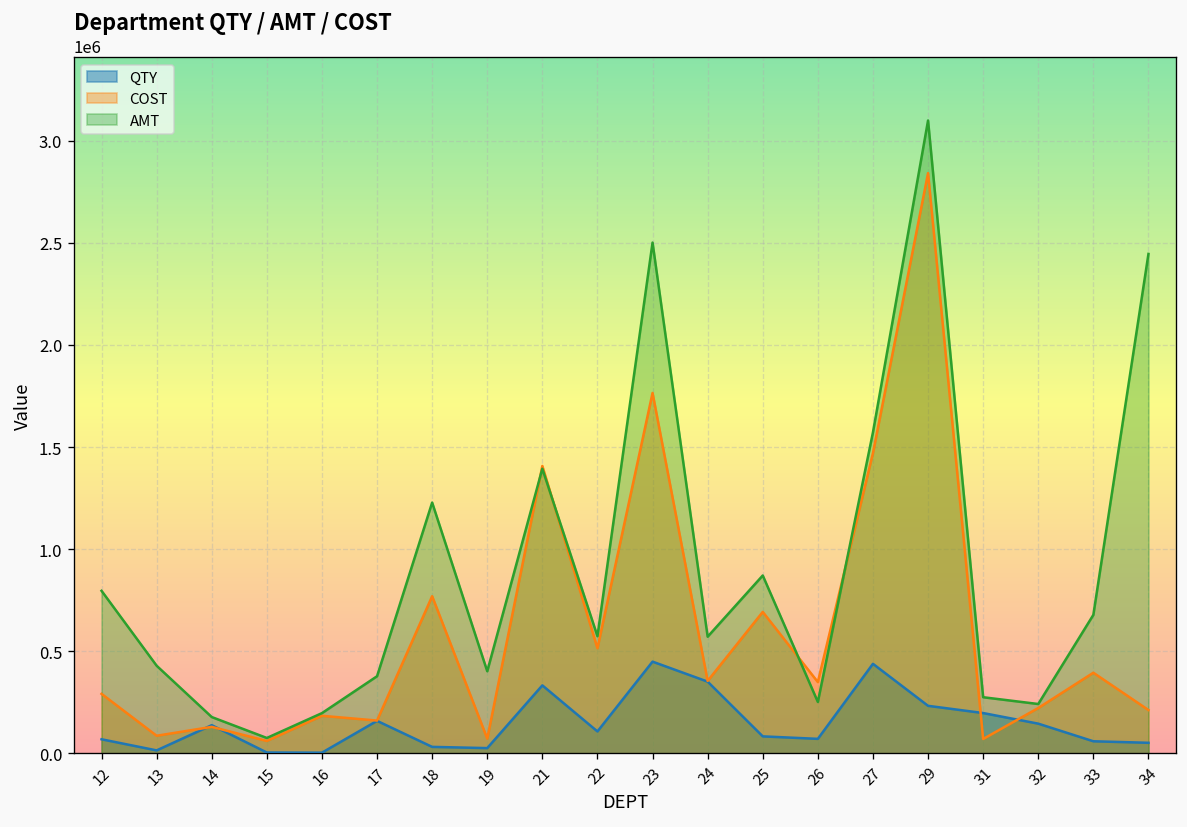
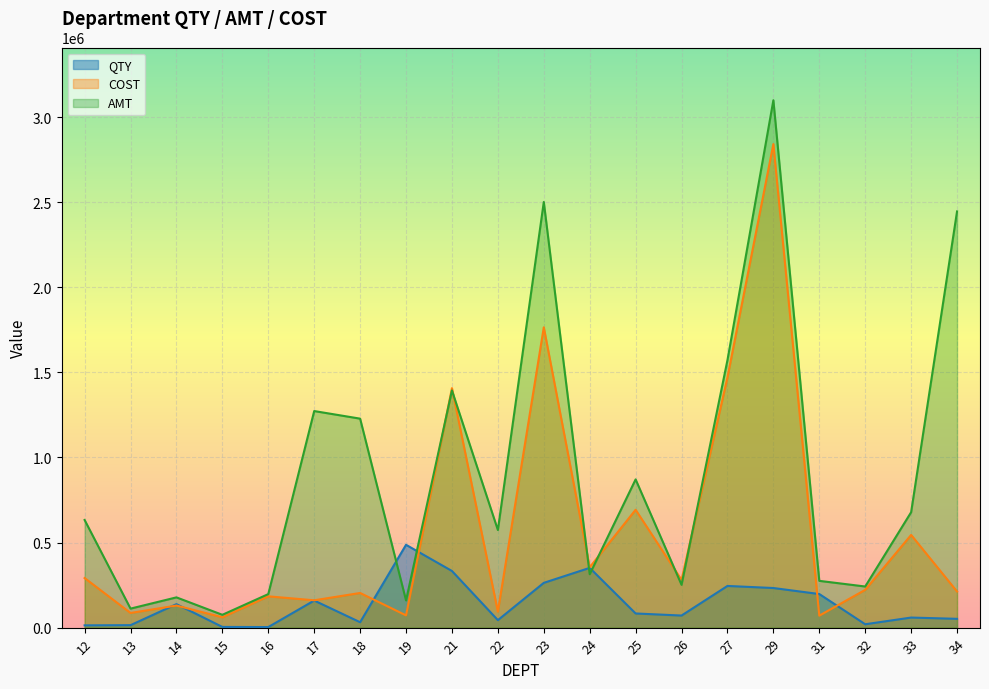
  {
    "QTY": {
-     "12": 70000,
+     "12": 10000,
      "13": 10000,
      "15": 0,
      "16": 0,
      "18": 30000,
-     "19": 30000,
+     "19": 490000,
      "21": 330000,
-     "22": 110000,
-     "23": 450000,
+     "22": 40000,
+     "23": 260000,
      "25": 80000,
      "26": 70000,
-     "27": 440000,
+     "27": 240000,
      "29": 230000,
      "31": 200000,
-     "32": 150000,
+     "32": 20000,
      "33": 60000,
      "34": 50000
    },
    "COST": {
      "12": 290000,
      "13": 90000,
-     "18": 770000,
+     "18": 200000,
      "19": 70000,
-     "22": 510000,
+     "22": 90000,
      "23": 1760000,
      "25": 690000,
-     "26": 350000,
+     "26": 280000,
      "27": 1470000,
      "29": 2840000,
      "31": 70000,
      "32": 220000,
-     "33": 390000,
+     "33": 540000,
      "34": 210000
    },
    "AMT": {
-     "12": 800000,
-     "13": 430000,
+     "12": 630000,
+     "13": 110000,
      "14": 180000,
-     "17": 380000,
+     "17": 1270000,
      "18": 1230000,
-     "19": 400000,
+     "19": 160000,
      "22": 570000,
      "23": 2500000,
-     "24": 570000,
+     "24": 310000,
      "25": 870000,
      "26": 250000,
      "27": 1570000,
      "29": 3100000,
      "31": 270000,
      "32": 240000,
      "33": 680000,
      "34": 2450000
    }
  }
